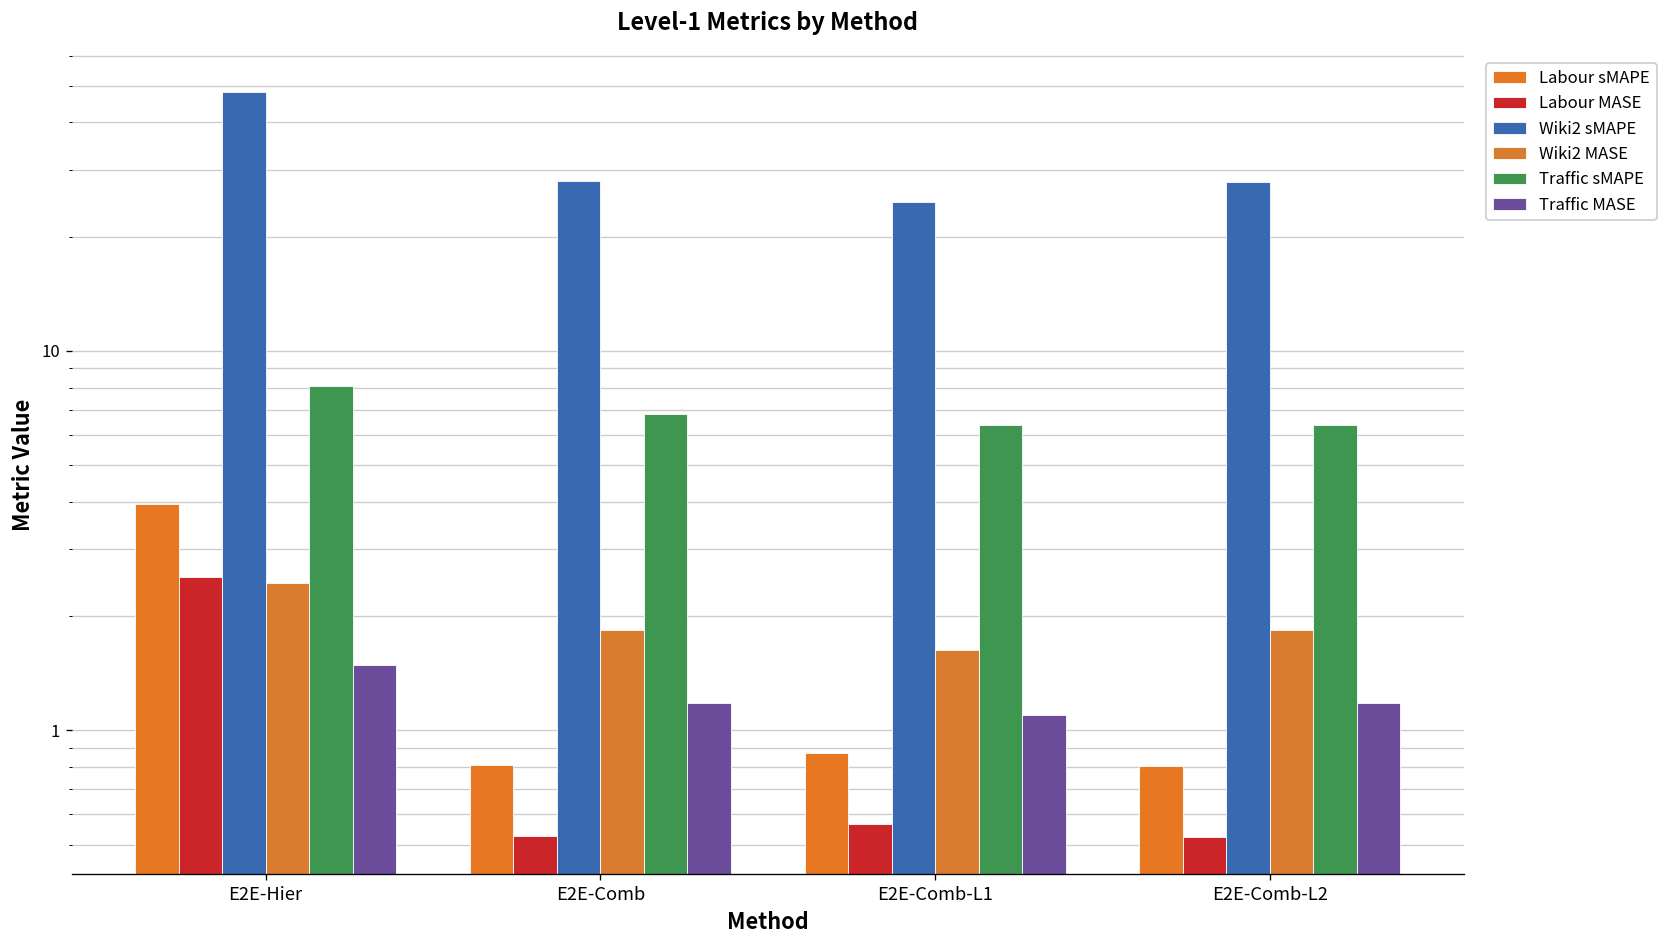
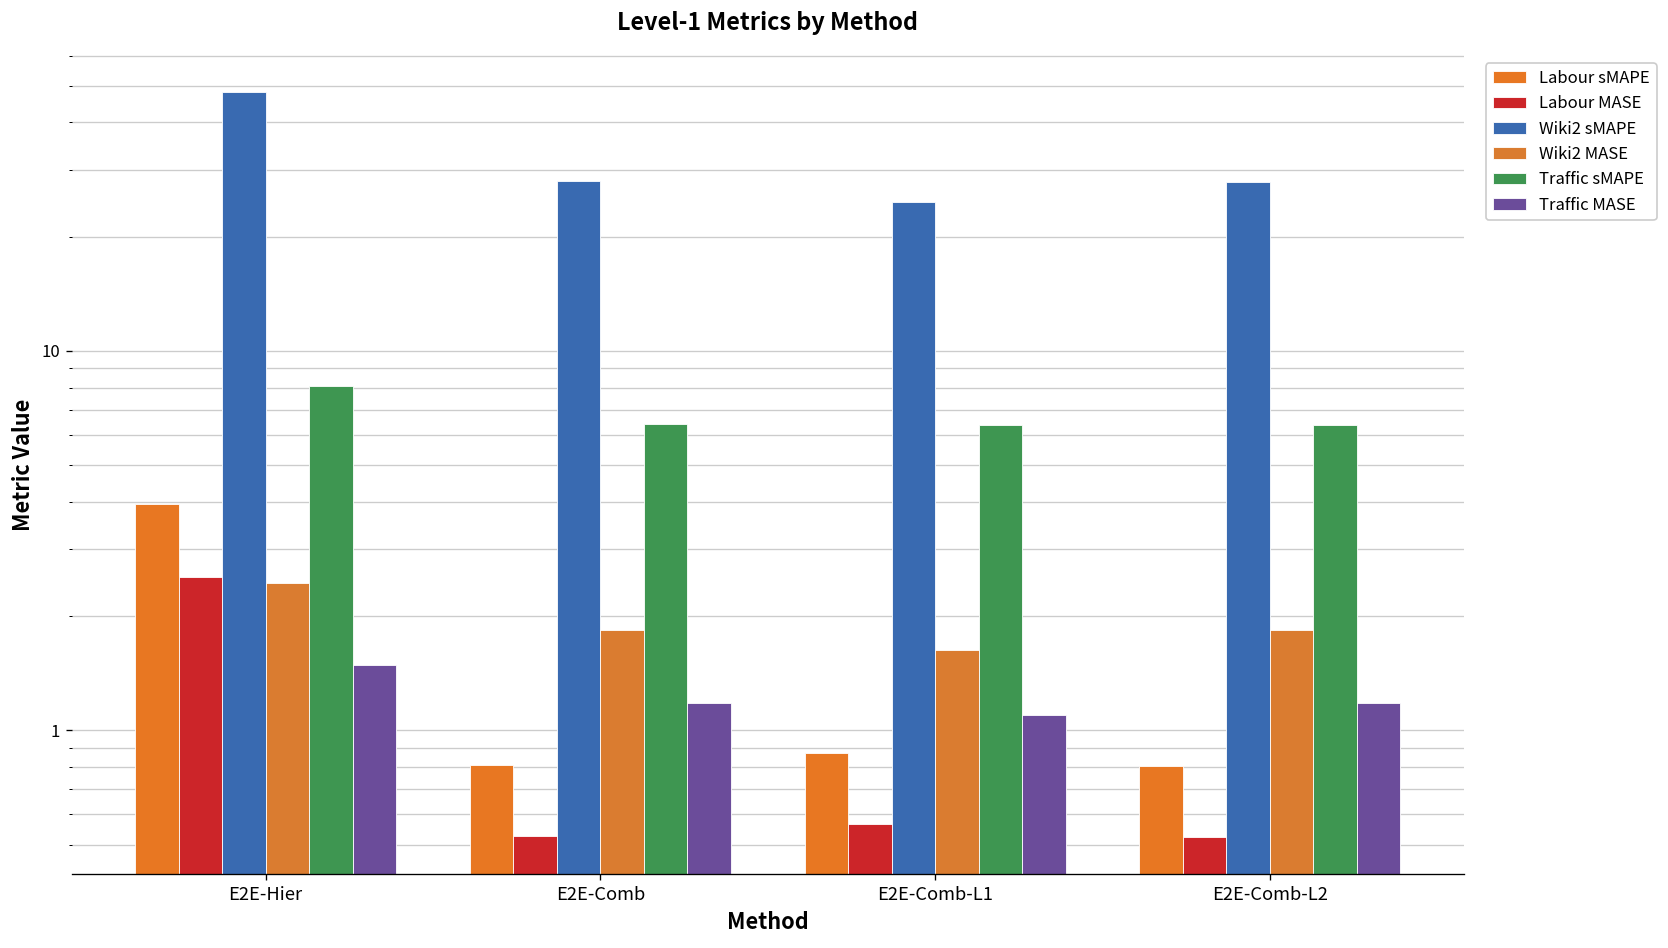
  {
    "Labour MASE": {
      "E2E-Hier": 2.5,
      "E2E-Comb": 0.53,
      "E2E-Comb-L1": 0.57,
      "E2E-Comb-L2": 0.52
    },
    "Wiki2 sMAPE": {
      "E2E-Hier": 48,
      "E2E-Comb": 28,
      "E2E-Comb-L1": 25,
      "E2E-Comb-L2": 28
    },
    "Traffic sMAPE": {
      "E2E-Hier": 8.1,
-     "E2E-Comb": 6.8,
+     "E2E-Comb": 6.4,
      "E2E-Comb-L1": 6.4,
      "E2E-Comb-L2": 6.4
    },
    "Traffic MASE": {
      "E2E-Hier": 1.5,
      "E2E-Comb": 1.2,
      "E2E-Comb-L1": 1.1,
      "E2E-Comb-L2": 1.18
    }
  }
